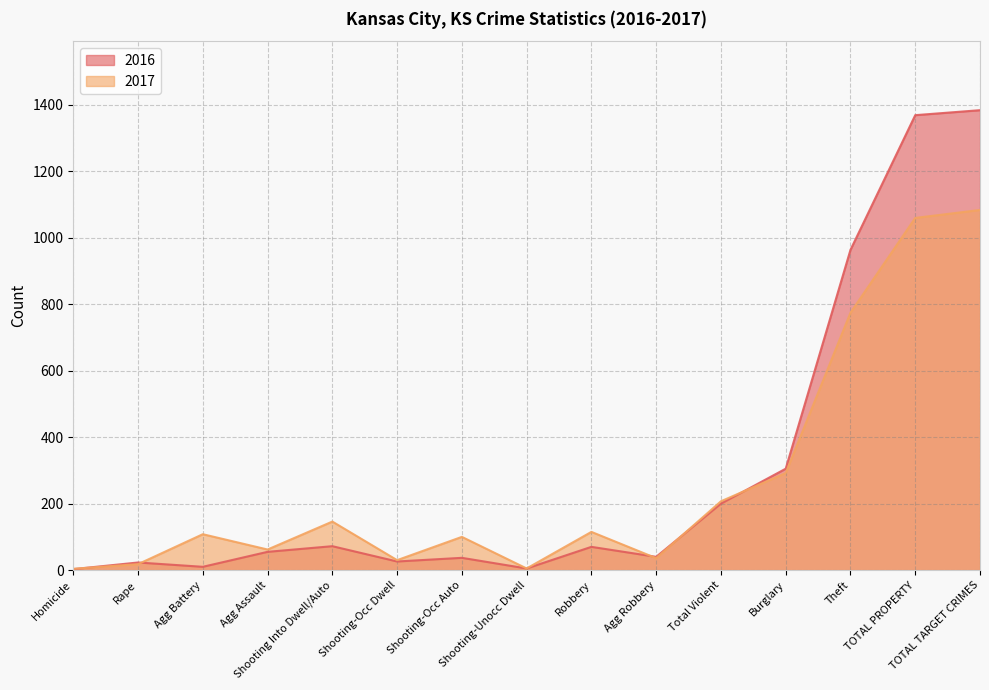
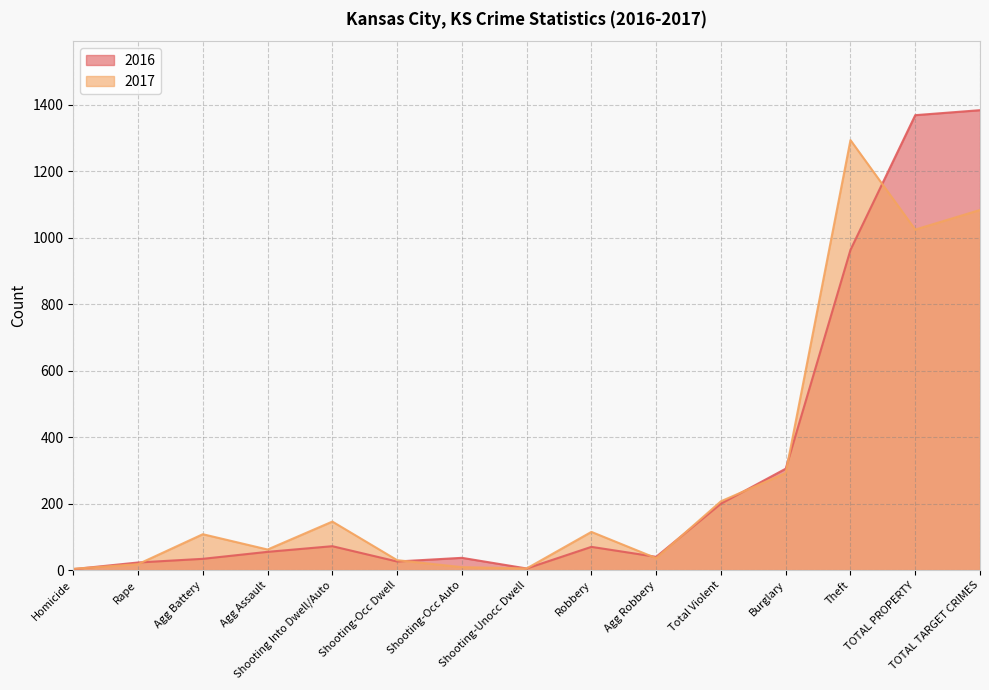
  {
    "2016": {
-     "Agg Battery": 10,
+     "Agg Battery": 30,
      "Shooting Into Dwell/Auto": 70,
      "Shooting-Occ Auto": 40,
      "Robbery": 70,
      "Burglary": 310,
      "Theft": 960,
      "TOTAL PROPERTY": 1370,
      "TOTAL TARGET CRIMES": 1380
    },
    "2017": {
      "Agg Battery": 110,
      "Shooting Into Dwell/Auto": 150,
-     "Shooting-Occ Auto": 100,
+     "Shooting-Occ Auto": 10,
      "Robbery": 120,
      "Burglary": 290,
-     "Theft": 770,
-     "TOTAL PROPERTY": 1060,
+     "Theft": 1290,
+     "TOTAL PROPERTY": 1020,
      "TOTAL TARGET CRIMES": 1080
    }
  }
